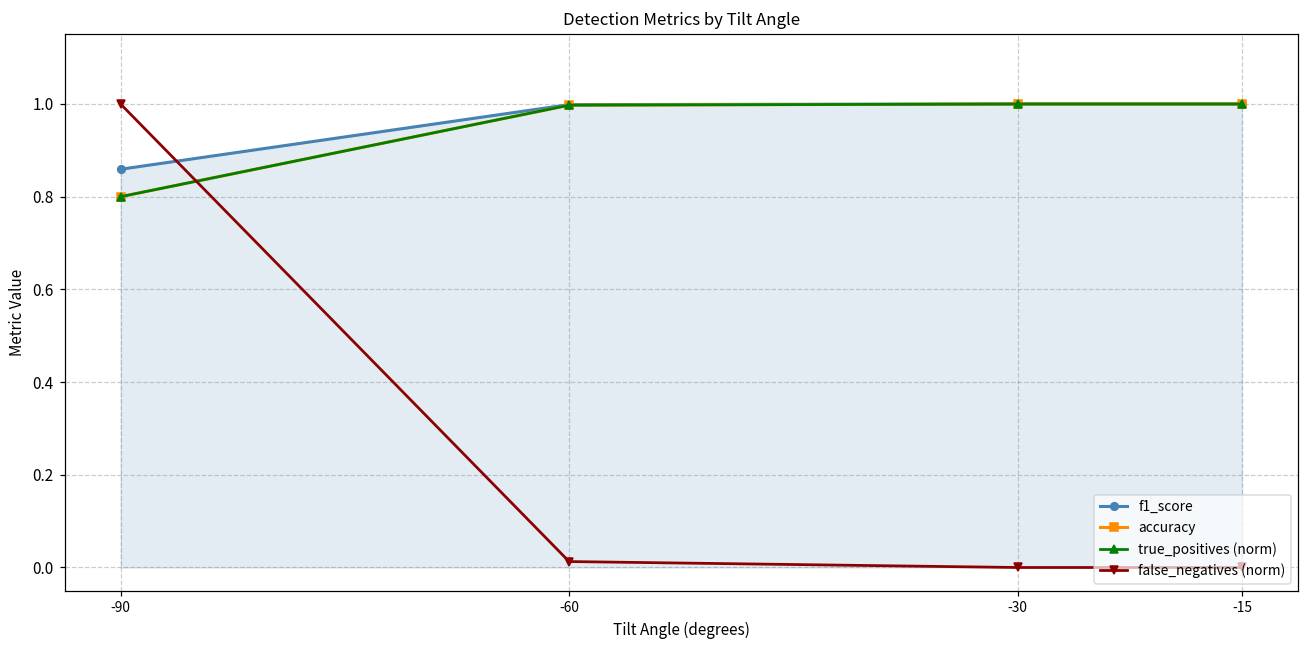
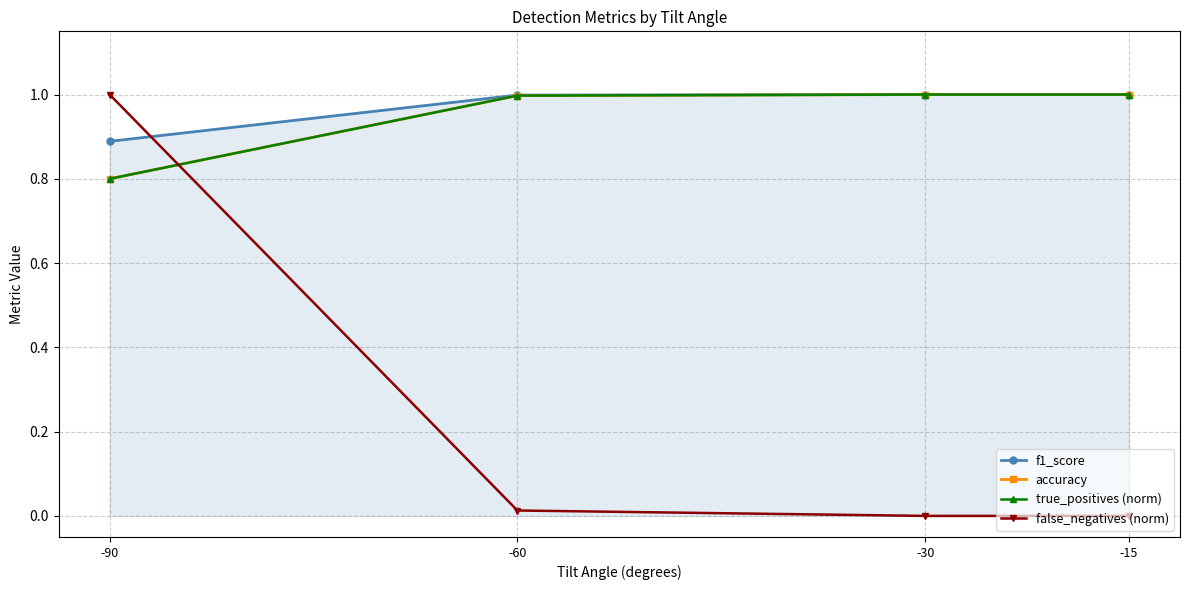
  {
    "f1_score": {
-     "-90": 0.86
+     "-90": 0.89
    },
    "true_positives (norm)": {
      "-90": 0.80
    },
    "false_negatives (norm)": {
      "-90": 1.00,
      "-60": 0.01,
      "-30": 0.00
    }
  }
